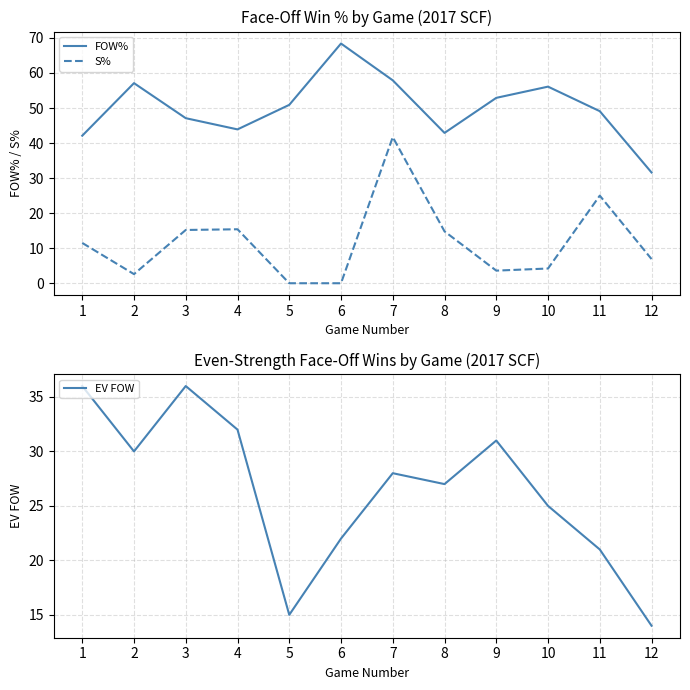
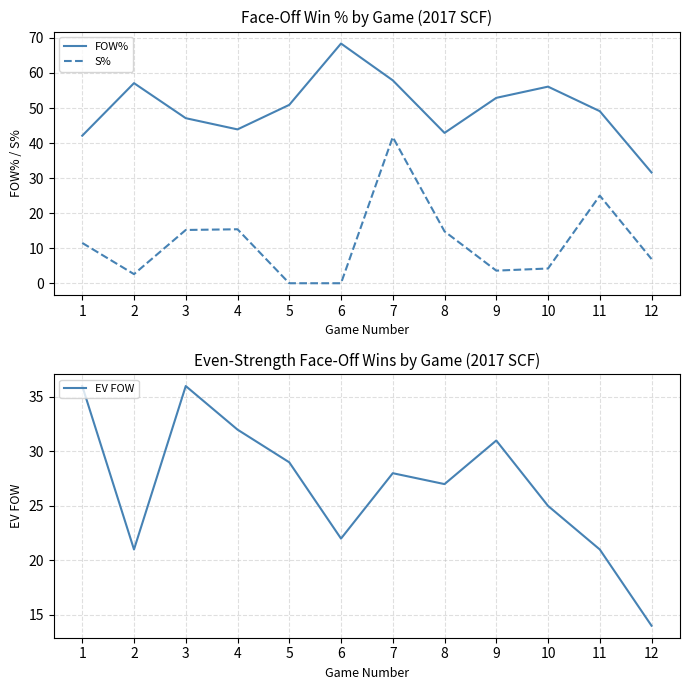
  {
    "Even-Strength Face-Off Wins by Game (2017 SCF)": {
-     "2": 30,
+     "2": 21,
      "3": 36,
      "4": 32,
-     "5": 15,
+     "5": 29,
      "6": 22,
      "7": 28,
      "8": 27,
      "9": 31,
      "10": 25,
      "11": 21,
      "12": 14
    }
  }
